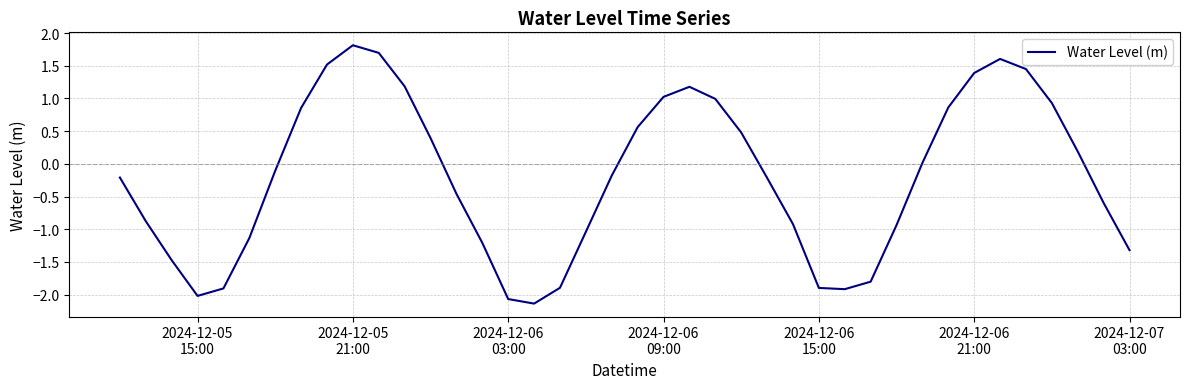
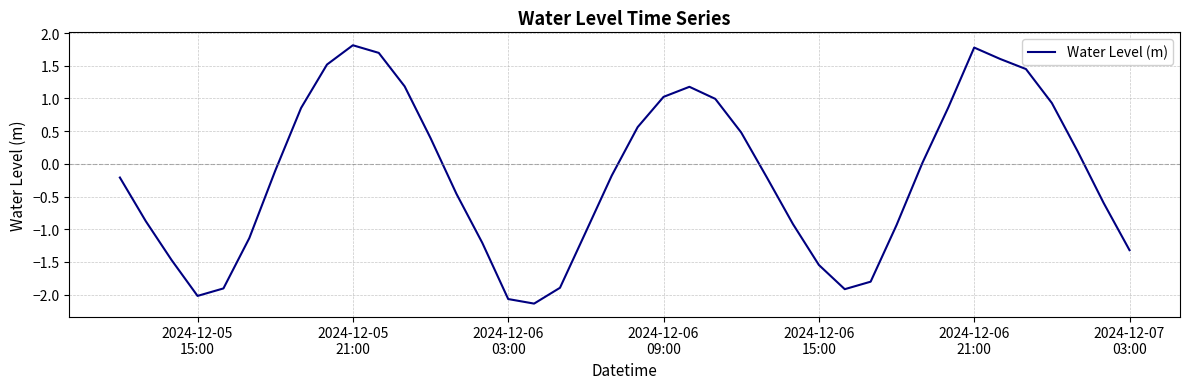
  {
    "2024-12-05 15:00": -2.0,
    "2024-12-05 21:00": 1.8,
    "2024-12-06 03:00": -2.1,
    "2024-12-06 09:00": 1.0,
-   "2024-12-06 15:00": -1.9,
-   "2024-12-06 21:00": 1.4,
+   "2024-12-06 15:00": -1.5,
+   "2024-12-06 21:00": 1.8,
    "2024-12-07 03:00": -1.3
  }
